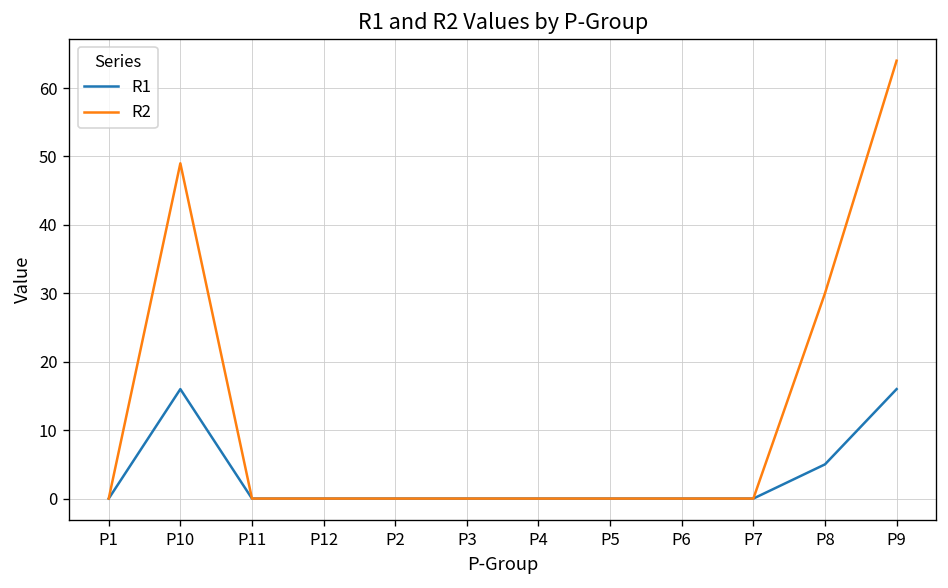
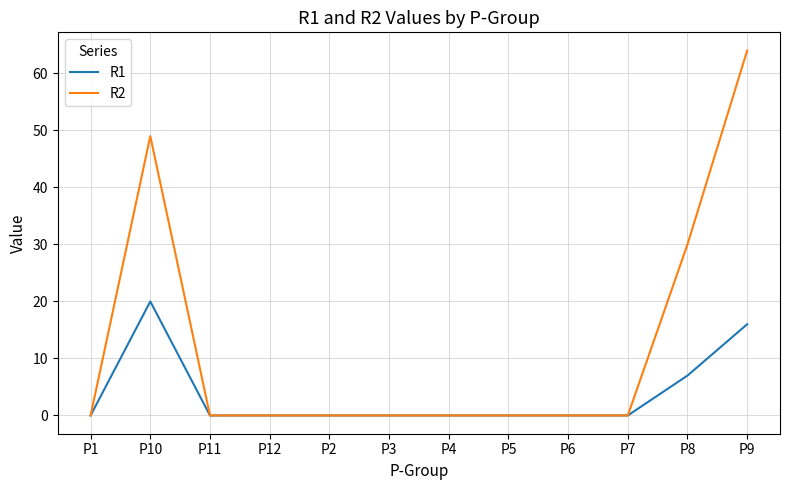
  {
    "R1": {
-     "P10": 16,
-     "P8": 5,
+     "P10": 20,
+     "P8": 7,
      "P9": 16
    },
    "R2": {
      "P10": 49,
      "P8": 30,
      "P9": 64
    }
  }
